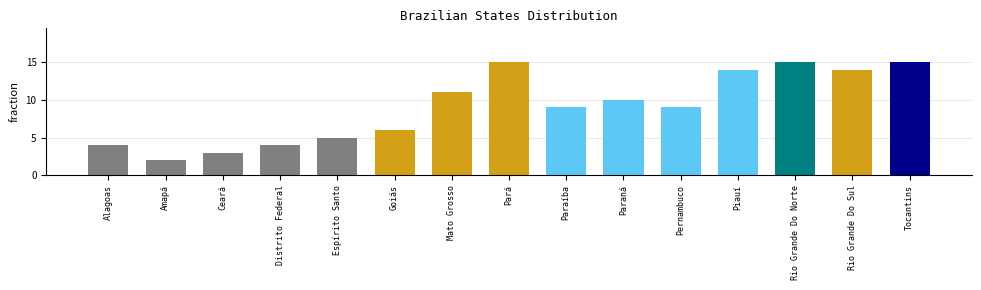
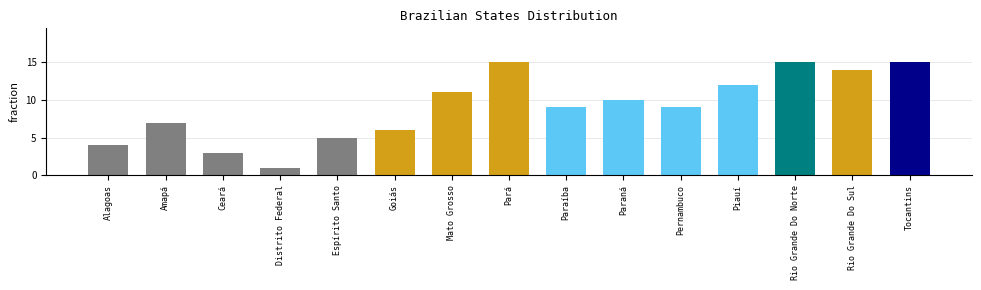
  {
    "Alagoas": 4,
-   "Amapá": 2,
+   "Amapá": 7,
    "Ceará": 3,
-   "Distrito Federal": 4,
+   "Distrito Federal": 1,
    "Espírito Santo": 5,
    "Goiás": 6,
    "Mato Grosso": 11,
    "Pará": 15,
    "Paraíba": 9,
    "Paraná": 10,
    "Pernambuco": 9,
-   "Piauí": 14,
+   "Piauí": 12,
    "Rio Grande Do Norte": 15,
    "Rio Grande Do Sul": 14,
    "Tocantins": 15
  }
